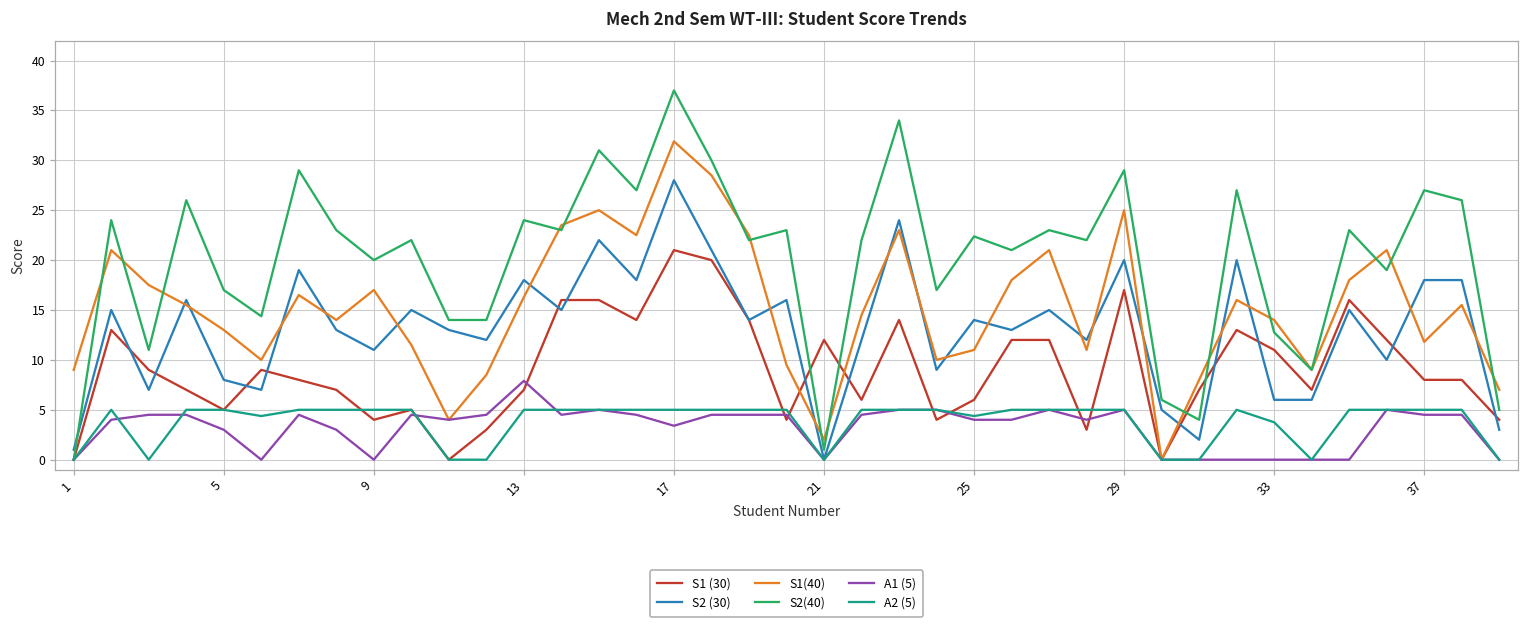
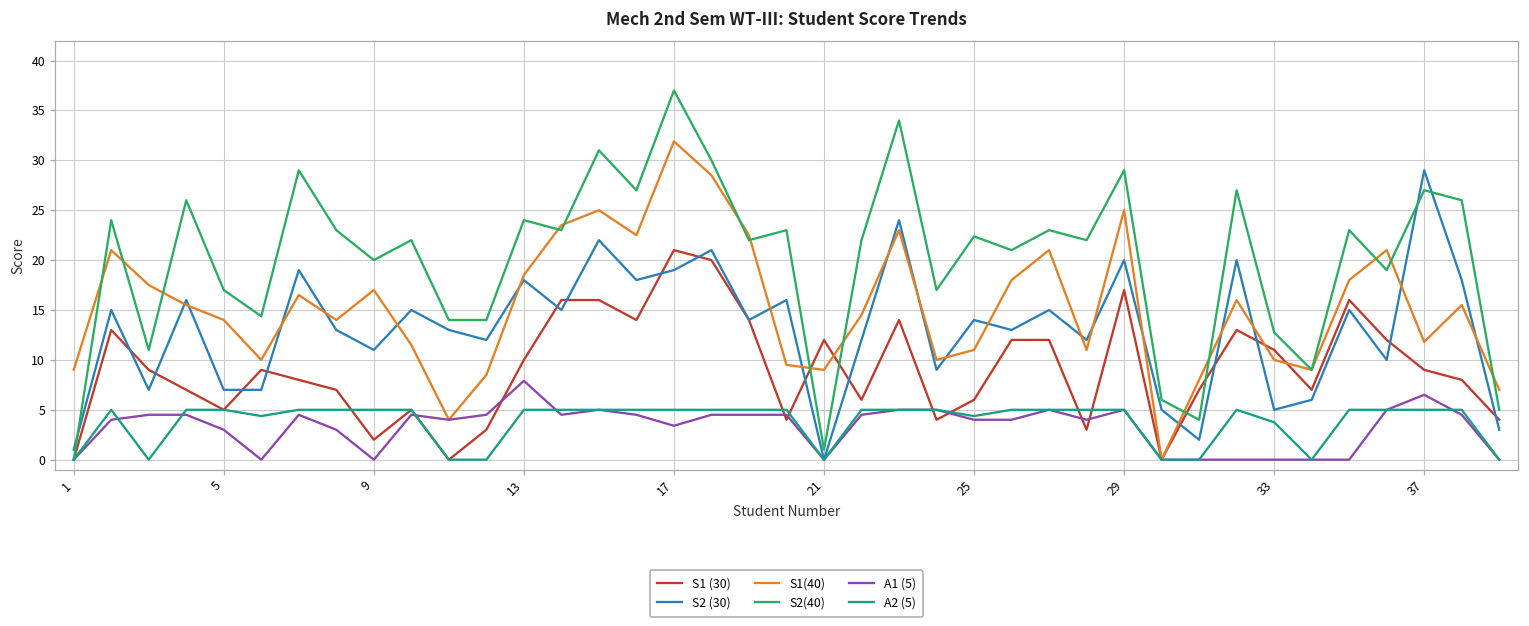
  {
    "S1 (30)": {
-     "9": 4,
-     "13": 7,
+     "9": 2,
+     "13": 10,
      "17": 21,
      "21": 12,
      "25": 6,
      "29": 17,
      "33": 11,
-     "37": 8
+     "37": 9
    },
    "S2 (30)": {
      "1": 1,
-     "5": 8,
+     "5": 7,
      "9": 11,
      "13": 18,
-     "17": 28,
+     "17": 19,
      "25": 14,
      "29": 20,
-     "33": 6,
-     "37": 18
+     "33": 5,
+     "37": 29
    },
    "S1(40)": {
      "1": 9,
-     "5": 13,
+     "5": 14,
      "9": 17,
-     "13": 16,
+     "13": 19,
      "17": 32,
-     "21": 2,
+     "21": 9,
      "25": 11,
      "29": 25,
-     "33": 14,
+     "33": 10,
      "37": 12
    },
    "A1 (5)": {
      "5": 3,
      "9": 0,
      "13": 8,
      "17": 3,
      "25": 4,
      "33": 0,
-     "37": 5
+     "37": 7
    }
  }
